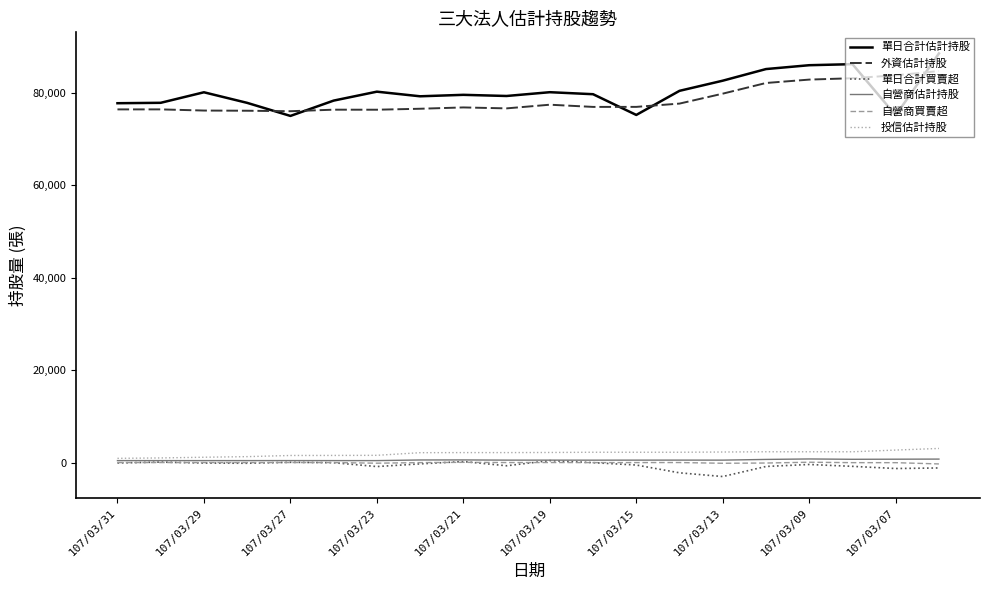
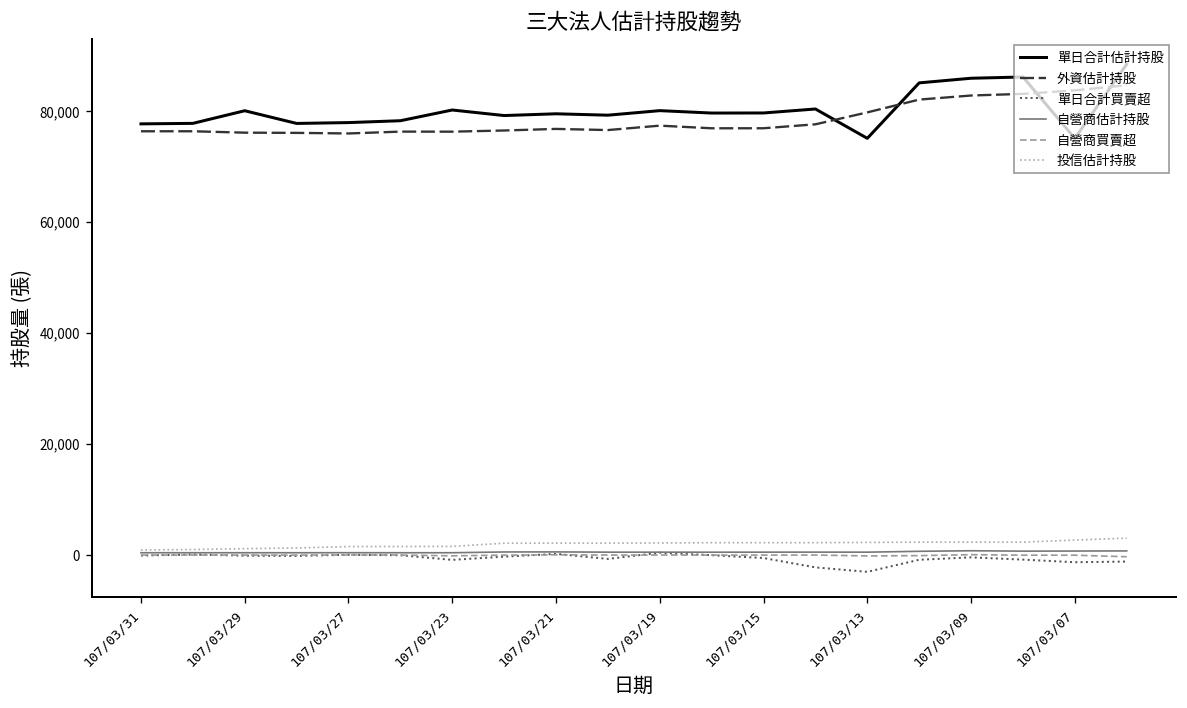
  {
    "單日合計估計持股": {
      "107/03/31": "78,000",
      "107/03/29": "80,000",
-     "107/03/27": "75,000",
+     "107/03/27": "78,000",
      "107/03/23": "80,000",
      "107/03/21": "80,000",
      "107/03/19": "80,000",
-     "107/03/15": "75,000",
-     "107/03/13": "83,000",
+     "107/03/15": "80,000",
+     "107/03/13": "75,000",
      "107/03/09": "86,000"
    }
  }
